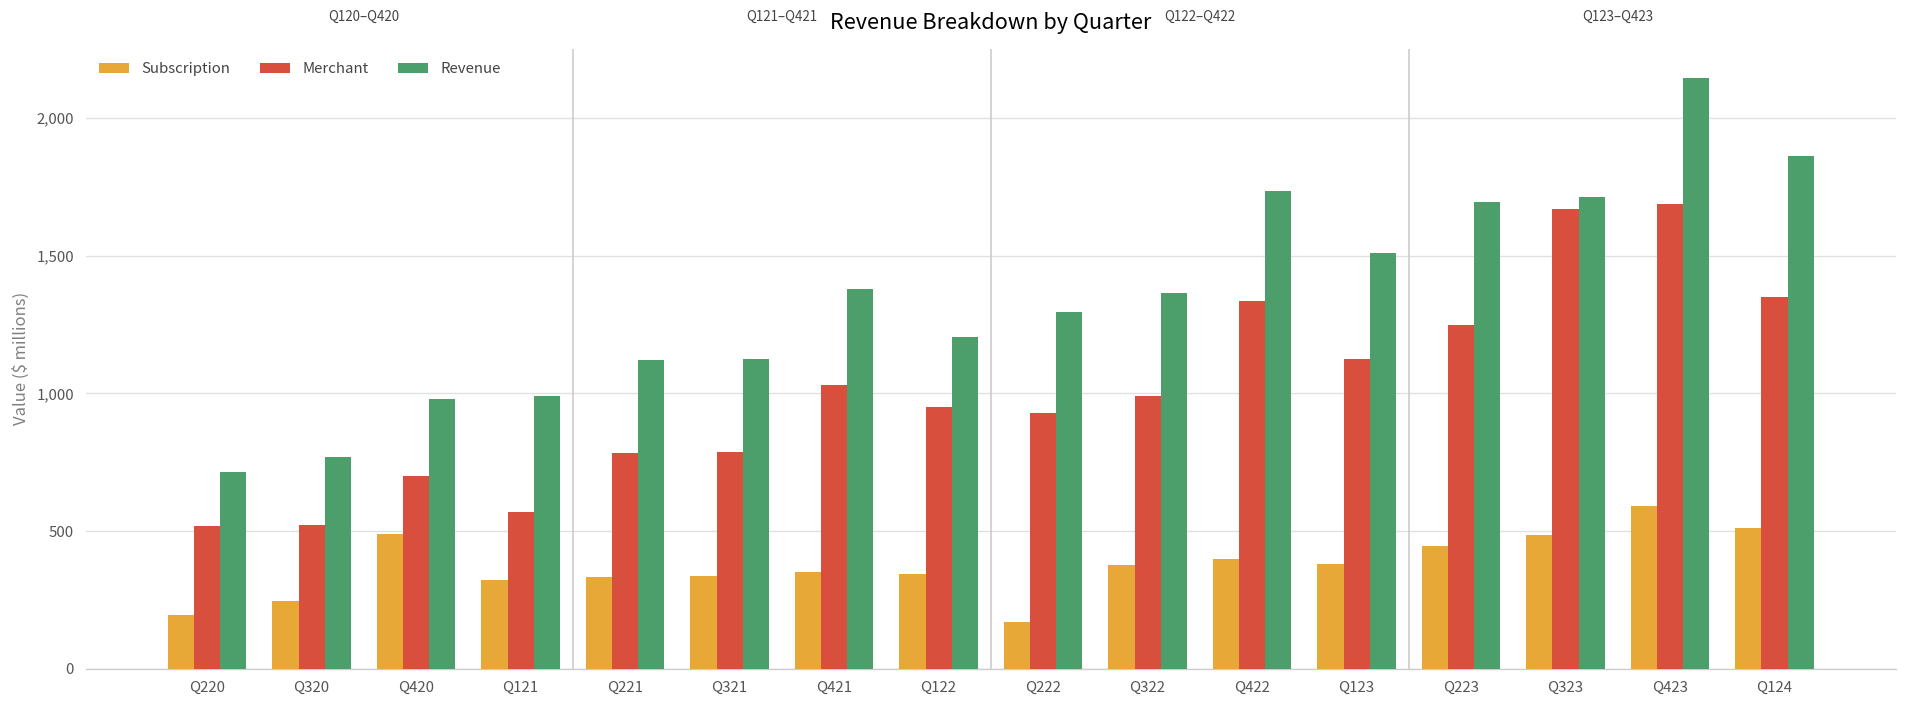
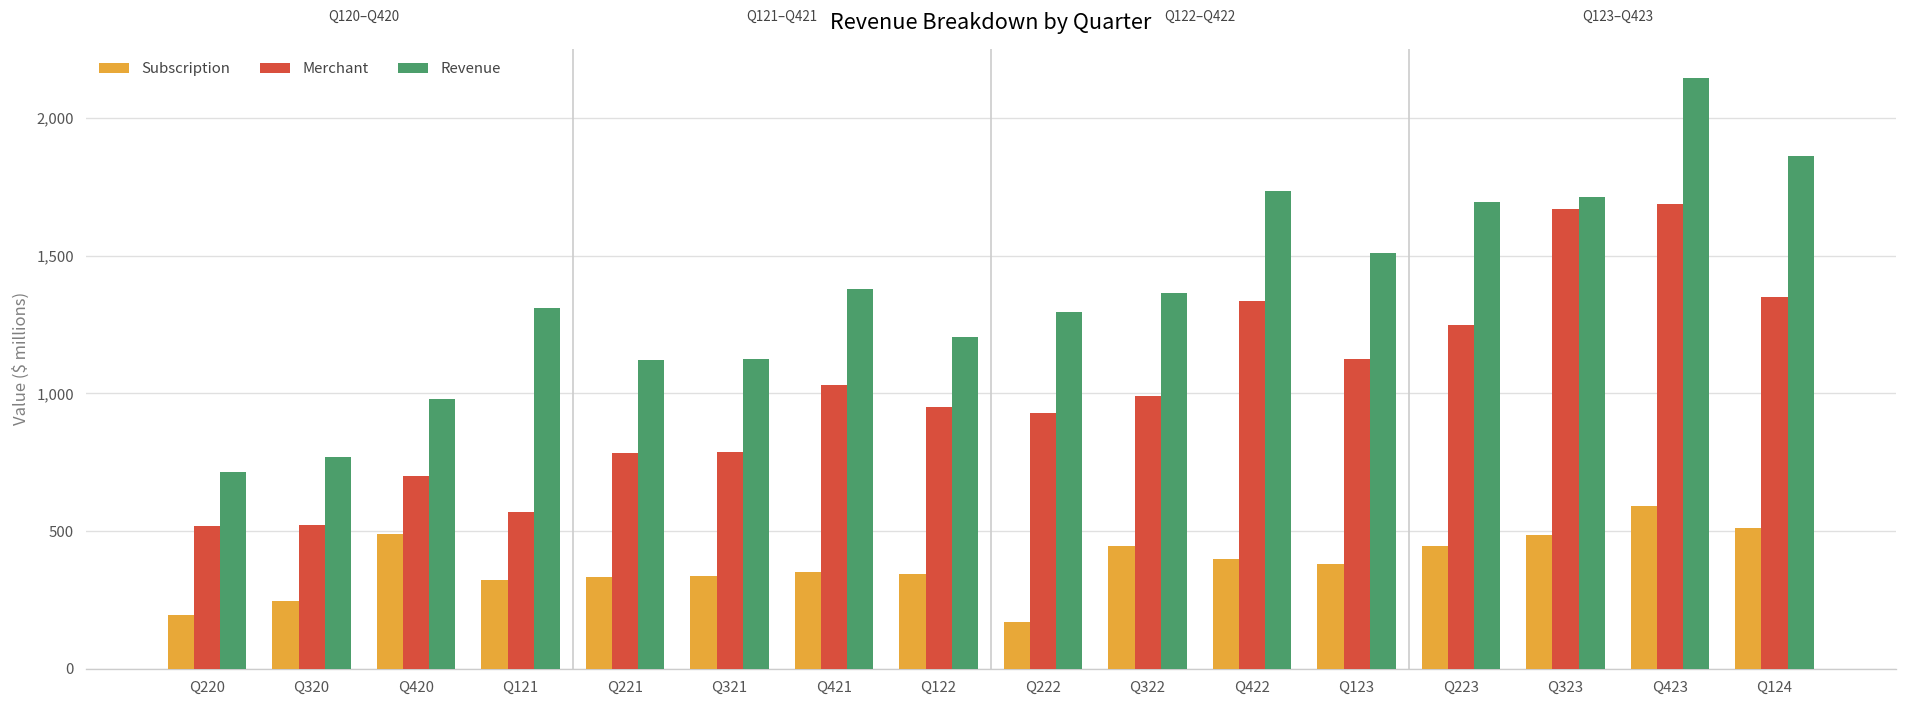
  {
    "Subscription": {
      "Q220": "200",
      "Q320": "250",
      "Q420": "490",
      "Q121": "320",
      "Q221": "330",
      "Q321": "340",
      "Q421": "350",
      "Q122": "340",
      "Q222": "170",
-     "Q322": "380",
+     "Q322": "450",
      "Q422": "400",
      "Q123": "380",
      "Q223": "440",
      "Q323": "490",
      "Q423": "590",
      "Q124": "510"
    },
    "Merchant": {
      "Q220": "520",
      "Q320": "520",
      "Q420": "700",
      "Q121": "570",
      "Q221": "790",
      "Q321": "790",
      "Q421": "1,030",
      "Q122": "950",
      "Q222": "930",
      "Q322": "990",
      "Q422": "1,340",
      "Q123": "1,130",
      "Q223": "1,250",
      "Q323": "1,670",
      "Q423": "1,690",
      "Q124": "1,350"
    },
    "Revenue": {
      "Q220": "710",
      "Q320": "770",
      "Q420": "980",
-     "Q121": "990",
+     "Q121": "1,310",
      "Q221": "1,120",
      "Q321": "1,120",
      "Q421": "1,380",
      "Q122": "1,200",
      "Q222": "1,300",
      "Q322": "1,370",
      "Q422": "1,740",
      "Q123": "1,510",
      "Q223": "1,690",
      "Q323": "1,710",
      "Q423": "2,140",
      "Q124": "1,860"
    }
  }
